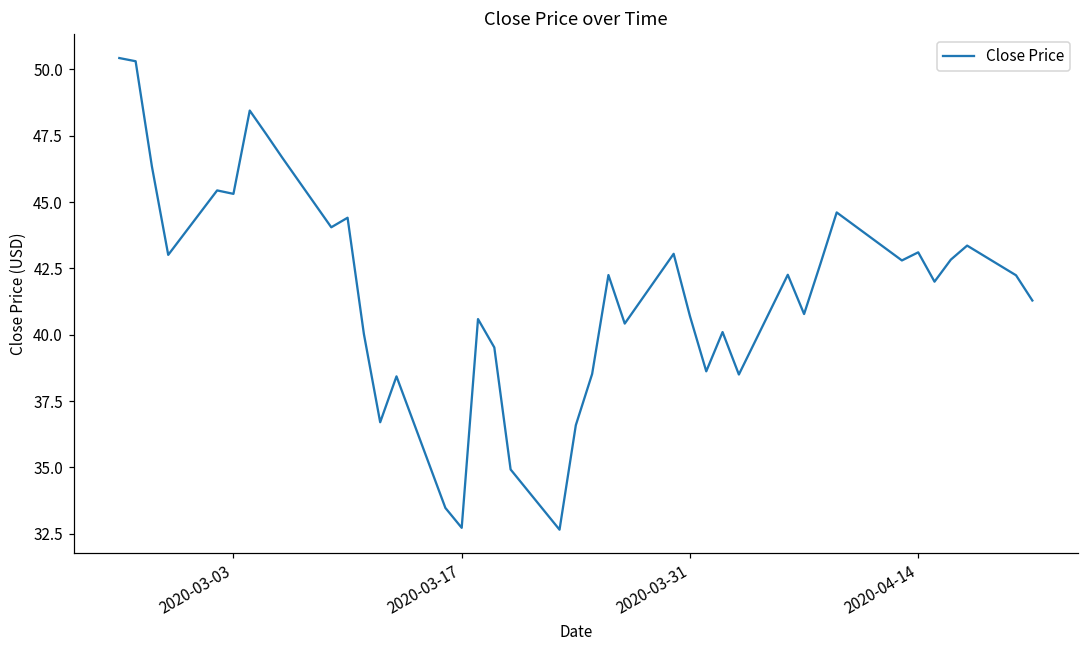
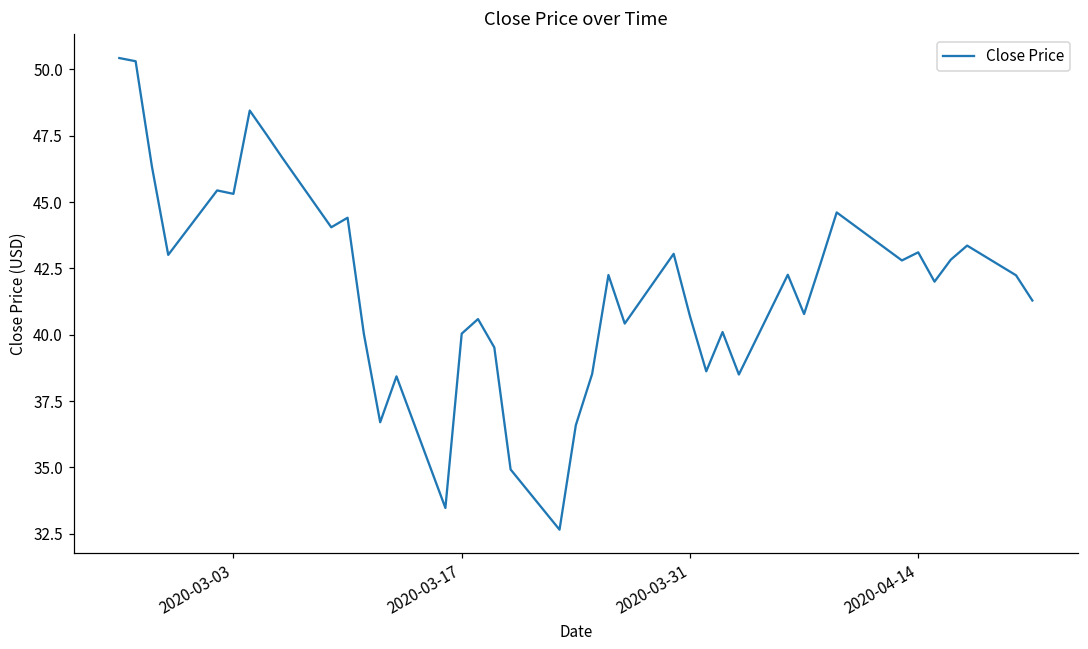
  {
    "2020-03-03": 45.3,
-   "2020-03-17": 32.7,
+   "2020-03-17": 40.0,
    "2020-03-31": 40.7,
    "2020-04-14": 43.1
  }
